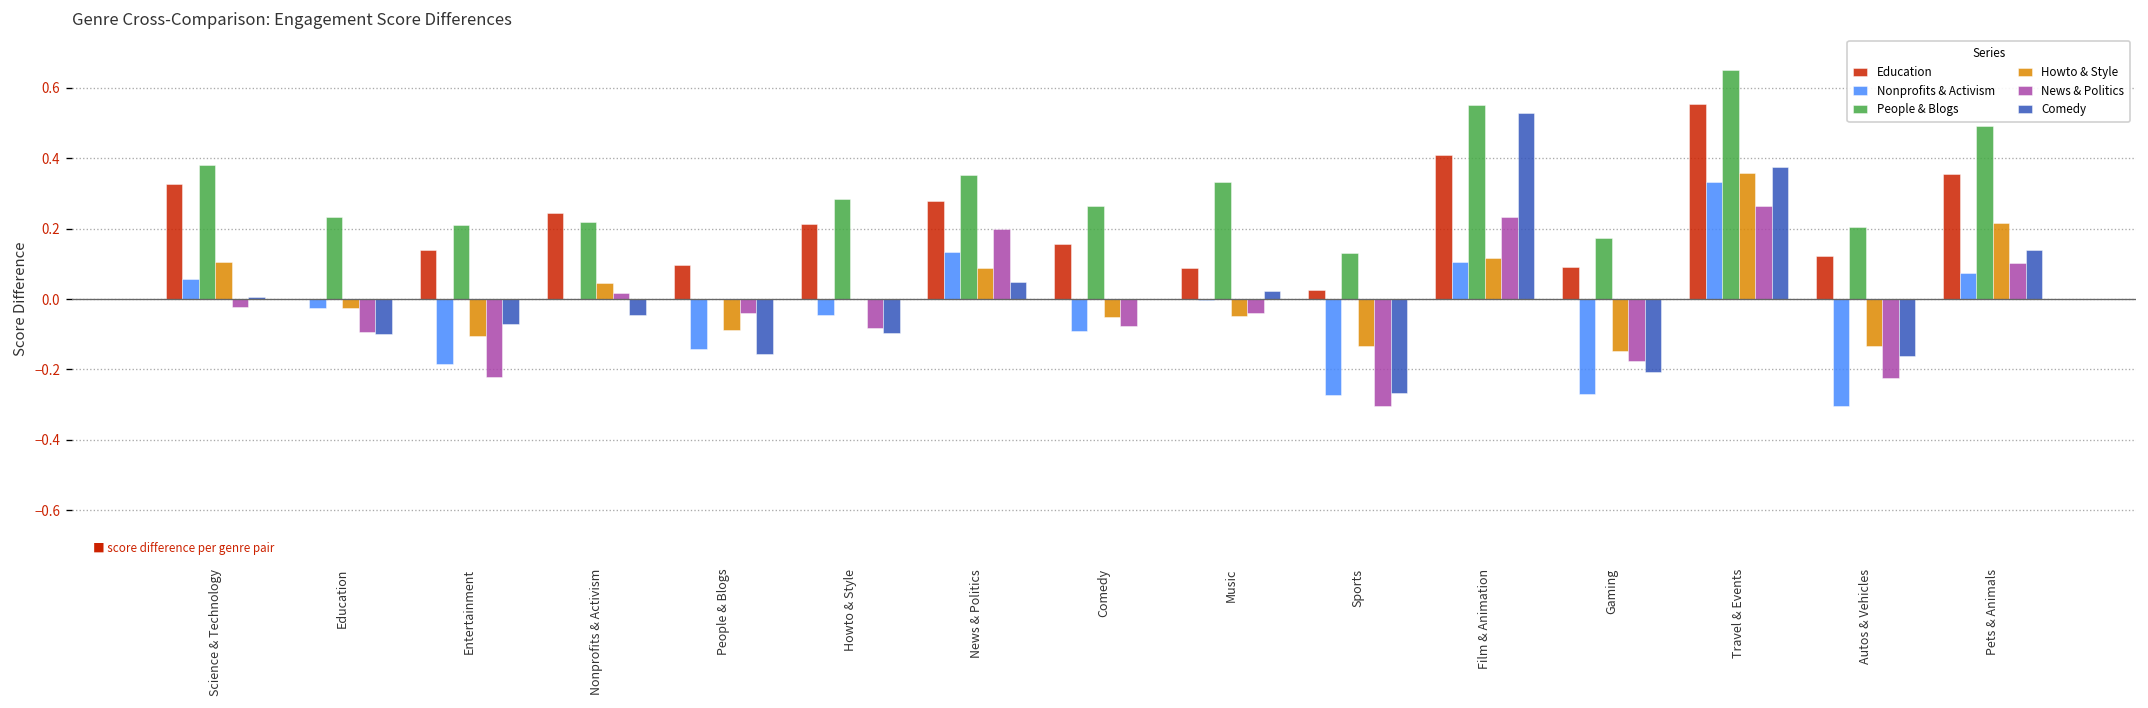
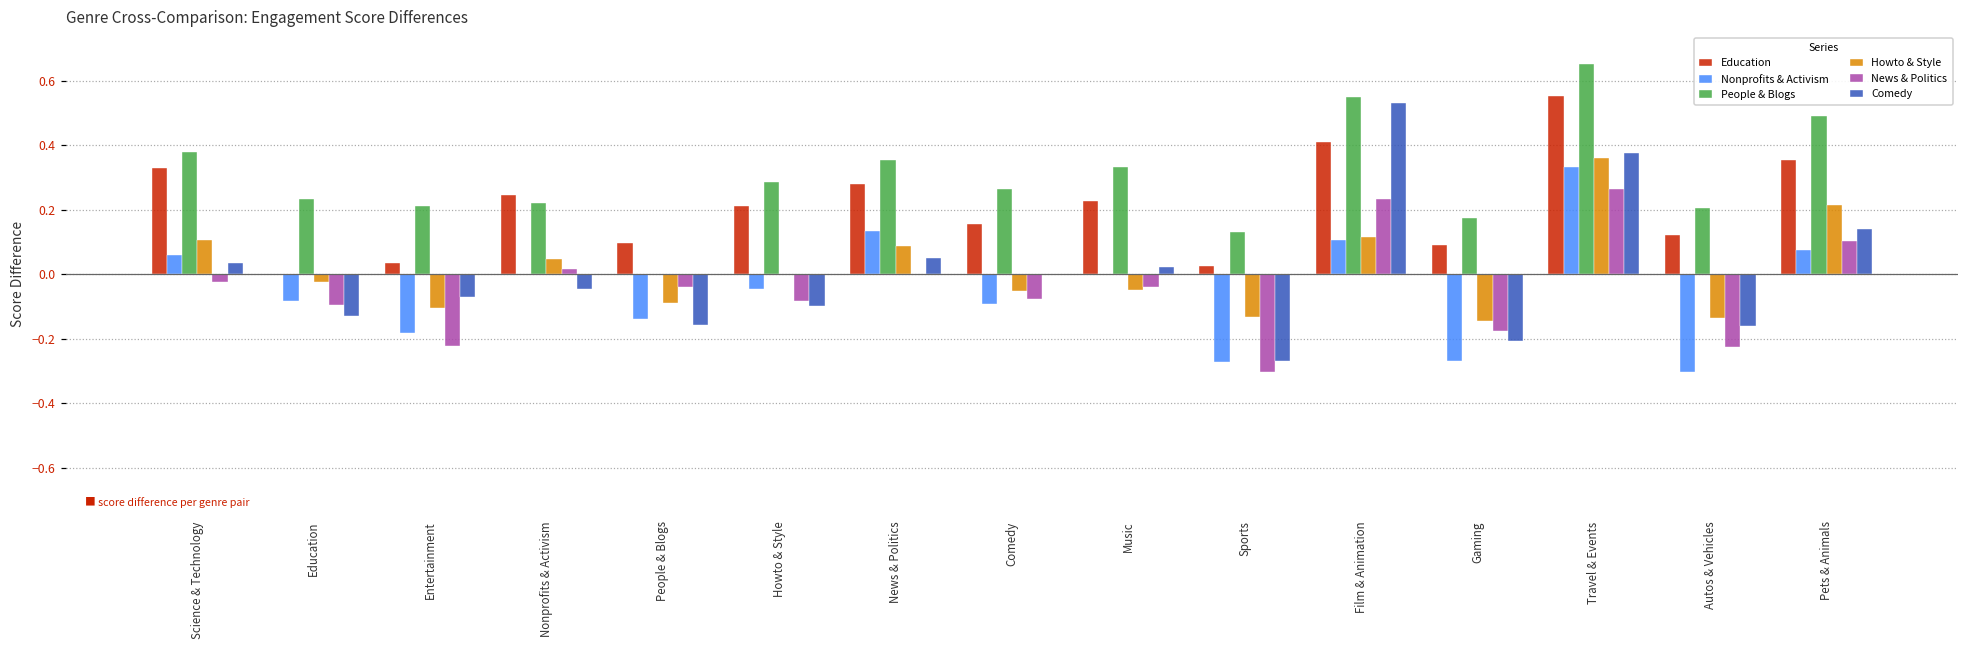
  {
    "Education": {
      "Science & Technology": 0.33,
      "Education": 0.00,
-     "Entertainment": 0.14,
+     "Entertainment": 0.03,
      "Nonprofits & Activism": 0.25,
      "People & Blogs": 0.10,
      "Howto & Style": 0.21,
      "News & Politics": 0.28,
      "Comedy": 0.16,
-     "Music": 0.09,
+     "Music": 0.23,
      "Sports": 0.03,
      "Film & Animation": 0.41,
      "Gaming": 0.09,
      "Travel & Events": 0.55,
      "Autos & Vehicles": 0.12,
      "Pets & Animals": 0.35
    },
    "Nonprofits & Activism": {
      "Science & Technology": 0.06,
-     "Education": -0.03,
+     "Education": -0.08,
      "Entertainment": -0.18,
      "Nonprofits & Activism": 0.00,
      "People & Blogs": -0.14,
      "Howto & Style": -0.05,
      "News & Politics": 0.13,
      "Comedy": -0.09,
      "Sports": -0.27,
      "Film & Animation": 0.11,
      "Gaming": -0.27,
      "Travel & Events": 0.33,
      "Autos & Vehicles": -0.30,
      "Pets & Animals": 0.07
    },
    "People & Blogs": {
      "Science & Technology": 0.38,
      "Education": 0.23,
      "Entertainment": 0.21,
      "Nonprofits & Activism": 0.22,
      "People & Blogs": 0.00,
      "Howto & Style": 0.29,
      "News & Politics": 0.35,
      "Comedy": 0.26,
      "Music": 0.33,
      "Sports": 0.13,
      "Film & Animation": 0.55,
      "Gaming": 0.17,
      "Travel & Events": 0.65,
      "Autos & Vehicles": 0.21,
      "Pets & Animals": 0.49
    },
    "Howto & Style": {
      "Science & Technology": 0.11,
      "Education": -0.03,
      "Entertainment": -0.10,
      "Nonprofits & Activism": 0.05,
      "People & Blogs": -0.09,
      "Howto & Style": 0.00,
      "News & Politics": 0.09,
      "Comedy": -0.05,
      "Music": -0.05,
      "Sports": -0.13,
      "Film & Animation": 0.12,
      "Gaming": -0.15,
      "Travel & Events": 0.36,
      "Autos & Vehicles": -0.13,
      "Pets & Animals": 0.22
    },
    "News & Politics": {
      "Science & Technology": -0.02,
      "Education": -0.1,
      "Entertainment": -0.22,
      "Nonprofits & Activism": 0.02,
      "People & Blogs": -0.04,
      "Howto & Style": -0.08,
-     "News & Politics": 0.2,
+     "News & Politics": 0.0,
      "Comedy": -0.08,
      "Music": -0.04,
      "Sports": -0.3,
      "Film & Animation": 0.23,
      "Gaming": -0.17,
      "Travel & Events": 0.26,
      "Autos & Vehicles": -0.23,
      "Pets & Animals": 0.1
    },
    "Comedy": {
-     "Science & Technology": 0.01,
-     "Education": -0.10,
+     "Science & Technology": 0.04,
+     "Education": -0.13,
      "Entertainment": -0.07,
      "Nonprofits & Activism": -0.05,
      "People & Blogs": -0.16,
      "Howto & Style": -0.10,
      "News & Politics": 0.05,
      "Comedy": 0.00,
      "Music": 0.02,
      "Sports": -0.27,
      "Film & Animation": 0.53,
      "Gaming": -0.21,
      "Travel & Events": 0.38,
      "Autos & Vehicles": -0.16,
      "Pets & Animals": 0.14
    }
  }
